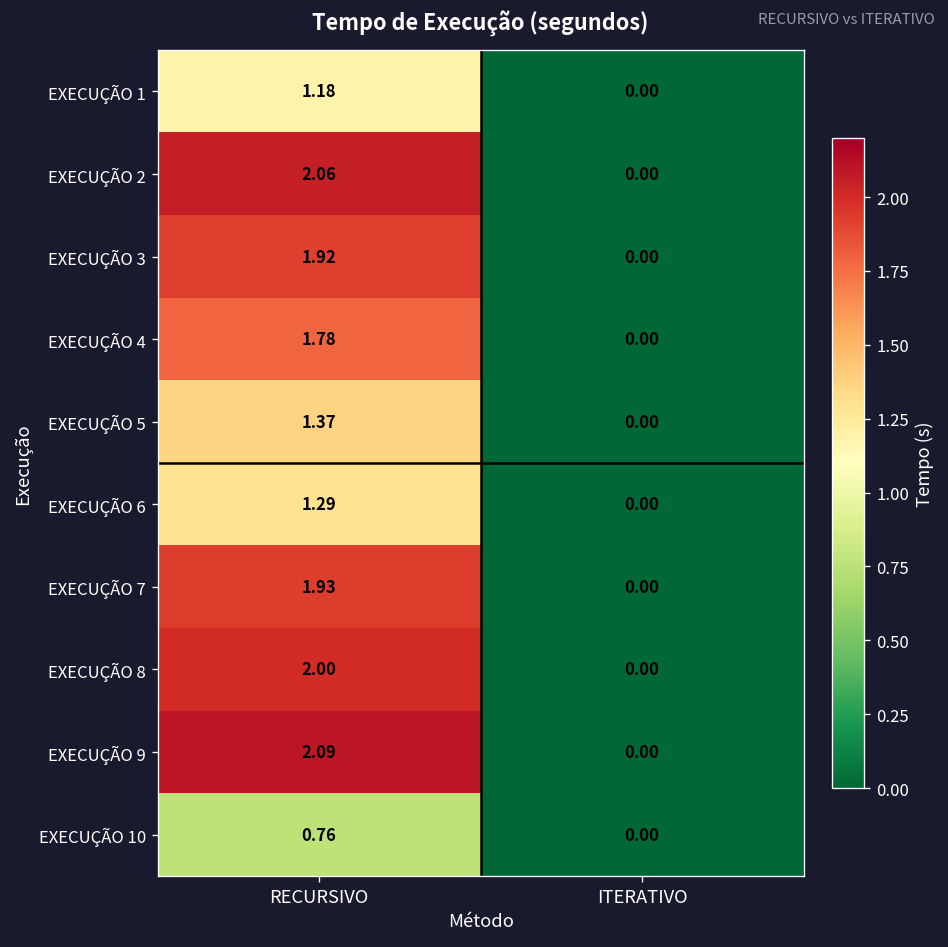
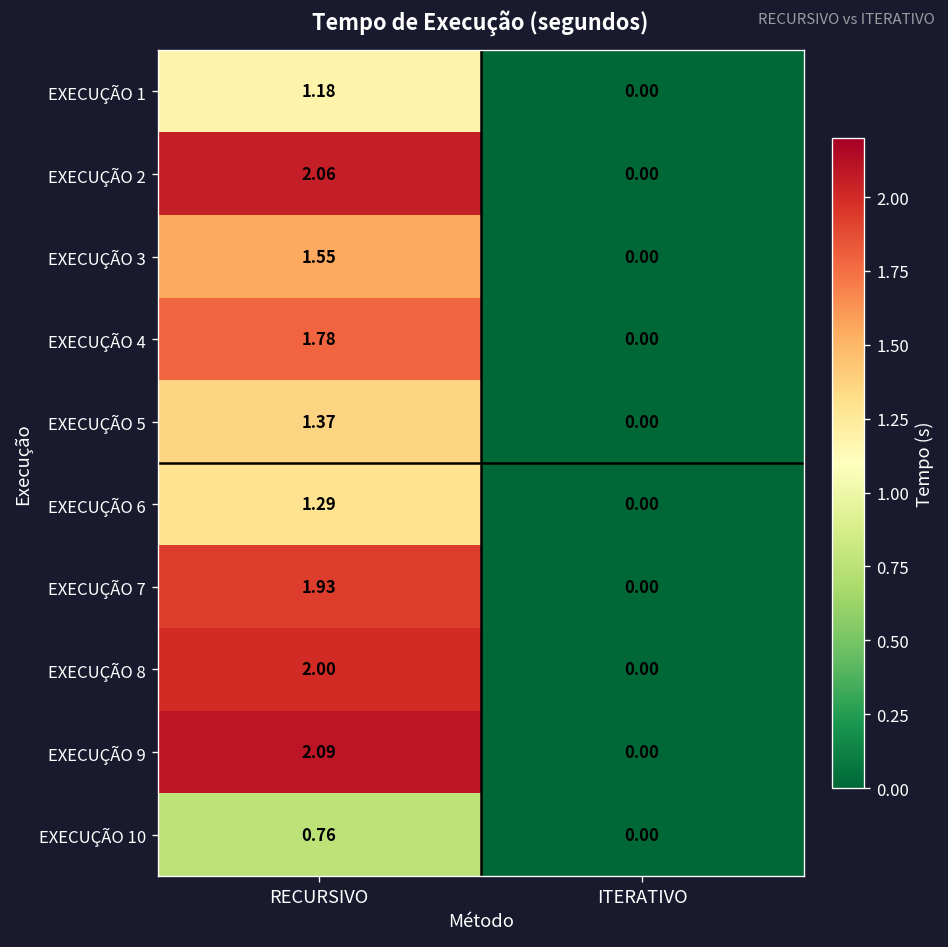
  {
    "EXECUÇÃO 1": {
      "RECURSIVO": 1.18,
      "ITERATIVO": 0.00
    },
    "EXECUÇÃO 2": {
      "RECURSIVO": 2.06,
      "ITERATIVO": 0.00
    },
    "EXECUÇÃO 3": {
-     "RECURSIVO": 1.92,
+     "RECURSIVO": 1.55,
      "ITERATIVO": 0.00
    },
    "EXECUÇÃO 4": {
      "RECURSIVO": 1.78,
      "ITERATIVO": 0.00
    },
    "EXECUÇÃO 5": {
      "RECURSIVO": 1.37,
      "ITERATIVO": 0.00
    },
    "EXECUÇÃO 6": {
      "RECURSIVO": 1.29,
      "ITERATIVO": 0.00
    },
    "EXECUÇÃO 7": {
      "RECURSIVO": 1.93,
      "ITERATIVO": 0.00
    },
    "EXECUÇÃO 8": {
      "RECURSIVO": 2.00,
      "ITERATIVO": 0.00
    },
    "EXECUÇÃO 9": {
      "RECURSIVO": 2.09,
      "ITERATIVO": 0.00
    },
    "EXECUÇÃO 10": {
      "RECURSIVO": 0.76,
      "ITERATIVO": 0.00
    }
  }
